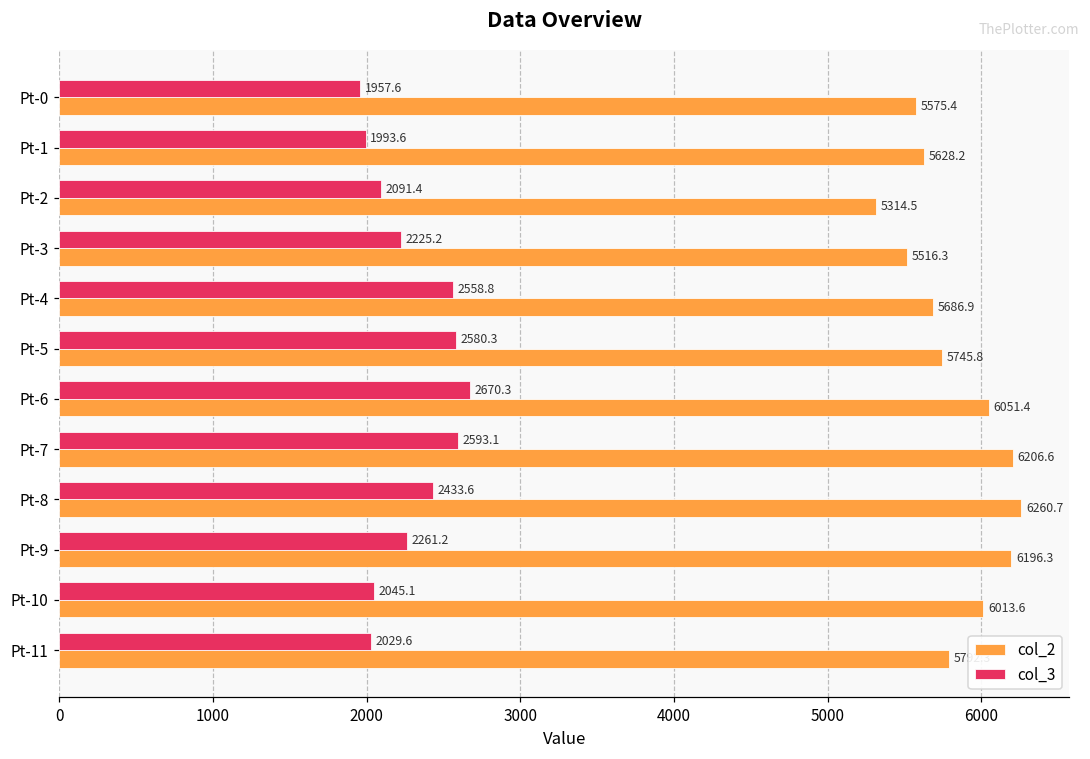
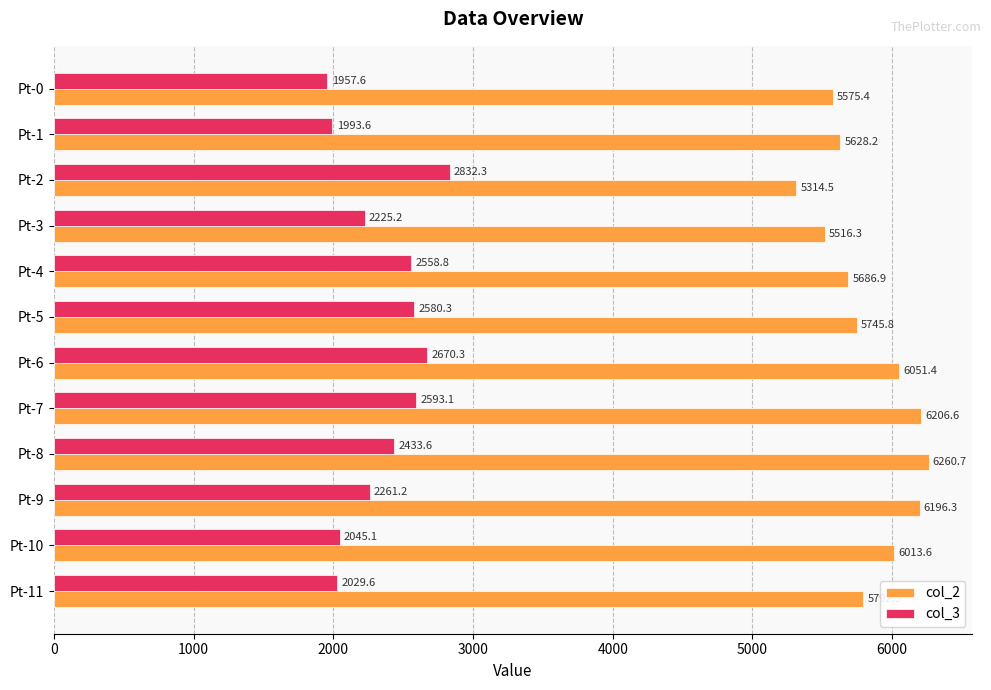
  {
    "col_2": {
      "Pt-0": 5575.4,
      "Pt-1": 5628.2,
      "Pt-2": 5314.5,
      "Pt-3": 5516.3,
      "Pt-4": 5686.9,
      "Pt-5": 5745.8,
      "Pt-6": 6051.4,
      "Pt-7": 6206.6,
      "Pt-8": 6260.7,
      "Pt-9": 6196.3,
      "Pt-10": 6013.6
    },
    "col_3": {
      "Pt-0": 1957.6,
      "Pt-1": 1993.6,
-     "Pt-2": 2091.4,
+     "Pt-2": 2832.3,
      "Pt-3": 2225.2,
      "Pt-4": 2558.8,
      "Pt-5": 2580.3,
      "Pt-6": 2670.3,
      "Pt-7": 2593.1,
      "Pt-8": 2433.6,
      "Pt-9": 2261.2,
      "Pt-10": 2045.1,
      "Pt-11": 2029.6
    }
  }
